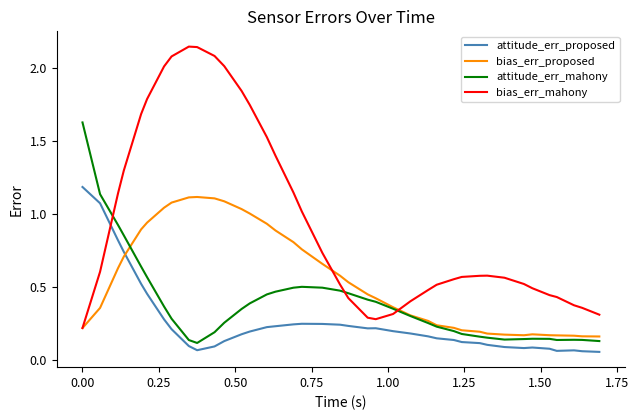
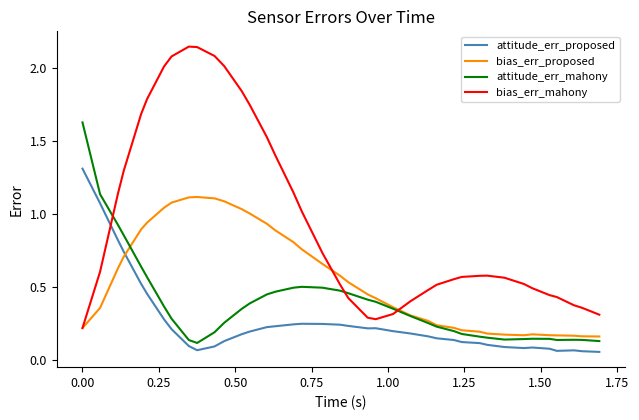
  {
    "attitude_err_proposed": {
-     "0.00": 1.18
+     "0.00": 1.31
    },
    "attitude_err_mahony": {
      "0.00": 1.63
    }
  }
